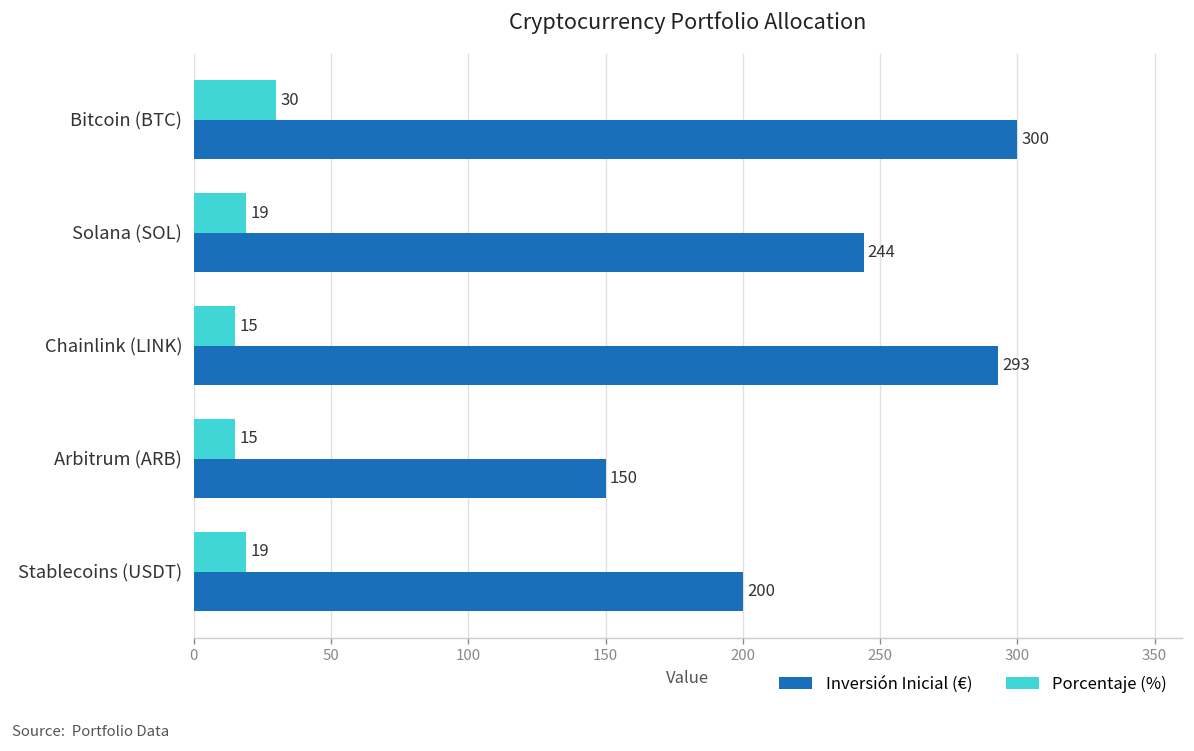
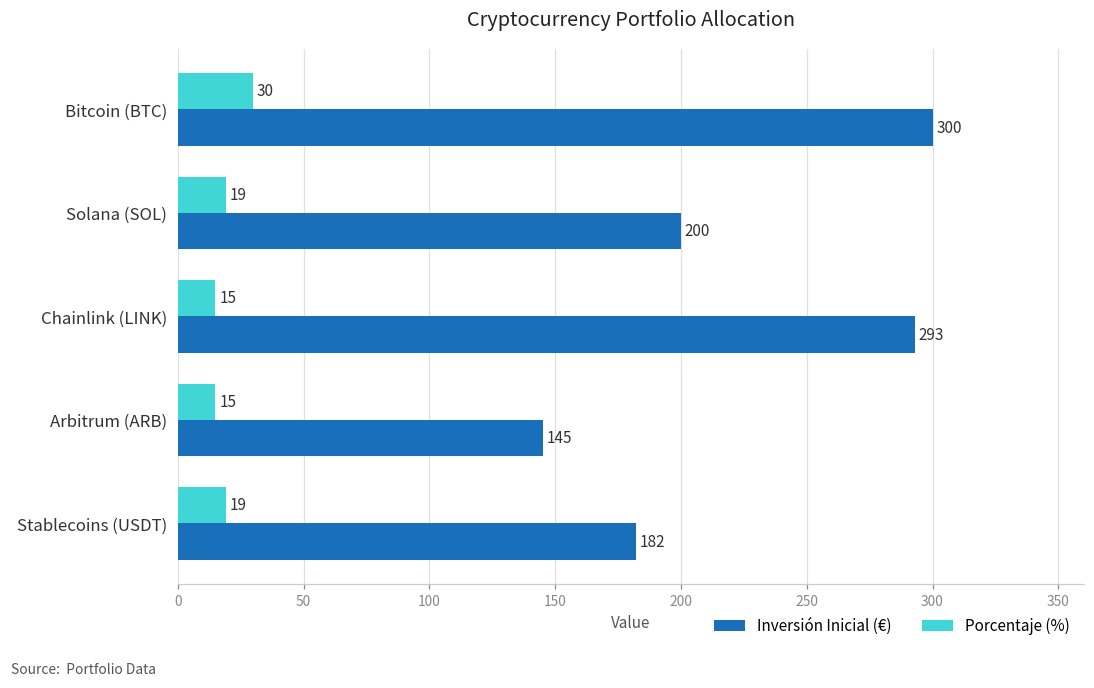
  {
    "Inversión Inicial (€)": {
      "Bitcoin (BTC)": 300,
-     "Solana (SOL)": 244,
+     "Solana (SOL)": 200,
      "Chainlink (LINK)": 293,
-     "Arbitrum (ARB)": 150,
-     "Stablecoins (USDT)": 200
+     "Arbitrum (ARB)": 145,
+     "Stablecoins (USDT)": 182
    },
    "Porcentaje (%)": {
      "Bitcoin (BTC)": 30,
      "Solana (SOL)": 19,
      "Chainlink (LINK)": 15,
      "Arbitrum (ARB)": 15,
      "Stablecoins (USDT)": 19
    }
  }
